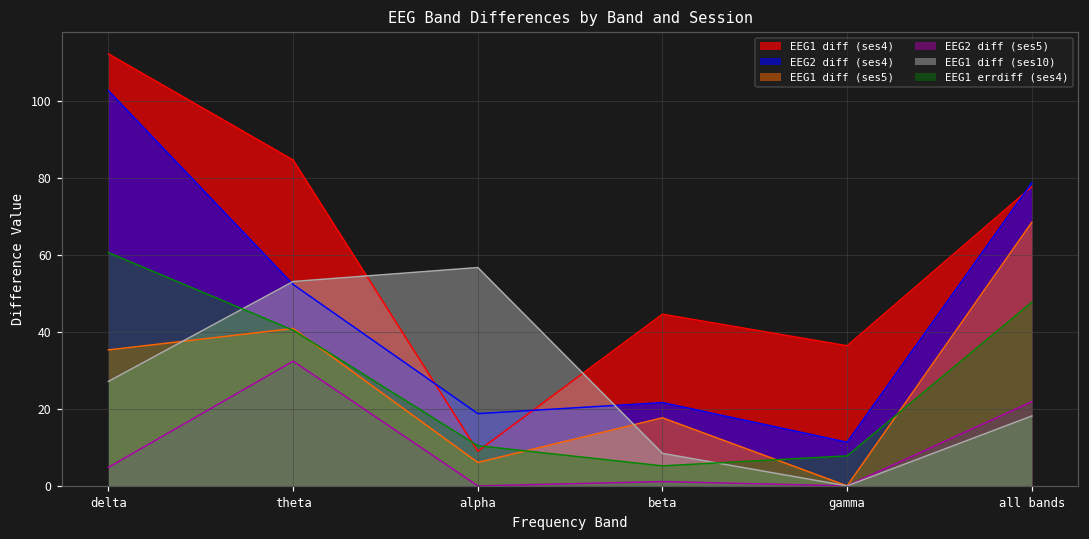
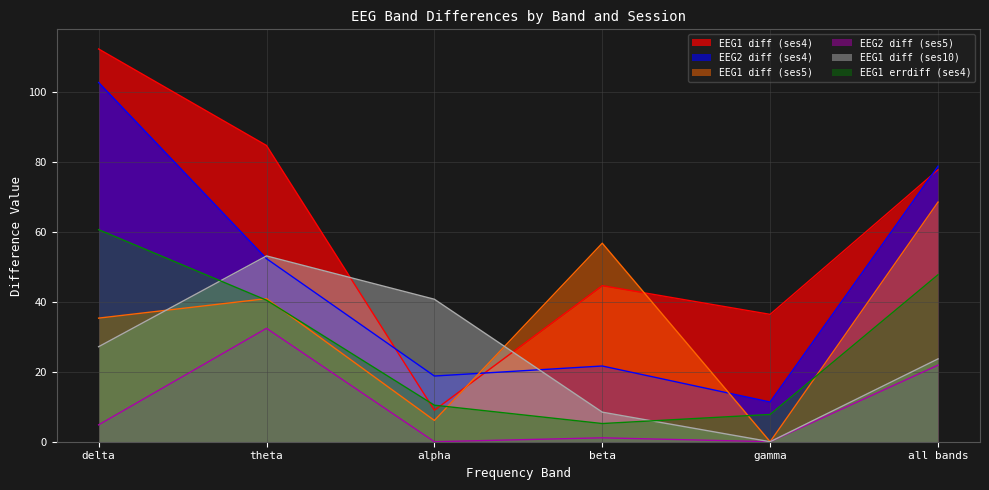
  {
    "EEG1 diff (ses4)": {
      "delta": 112,
      "theta": 85,
      "alpha": 9,
      "beta": 45,
      "gamma": 36,
      "all bands": 78
    },
    "EEG2 diff (ses4)": {
      "delta": 103,
      "theta": 52,
      "alpha": 19,
      "beta": 22,
      "gamma": 11,
      "all bands": 79
    },
    "EEG1 diff (ses5)": {
      "delta": 35,
      "alpha": 6,
-     "beta": 18,
+     "beta": 57,
      "all bands": 68
    },
    "EEG2 diff (ses5)": {
      "delta": 5,
      "theta": 32,
      "alpha": 0,
      "beta": 1,
      "all bands": 22
    },
    "EEG1 diff (ses10)": {
      "delta": 27,
      "theta": 53,
-     "alpha": 57,
+     "alpha": 41,
      "beta": 8,
-     "all bands": 18
+     "all bands": 24
    },
    "EEG1 errdiff (ses4)": {
      "delta": 61,
      "alpha": 10,
      "beta": 5,
      "gamma": 8,
      "all bands": 48
    }
  }
